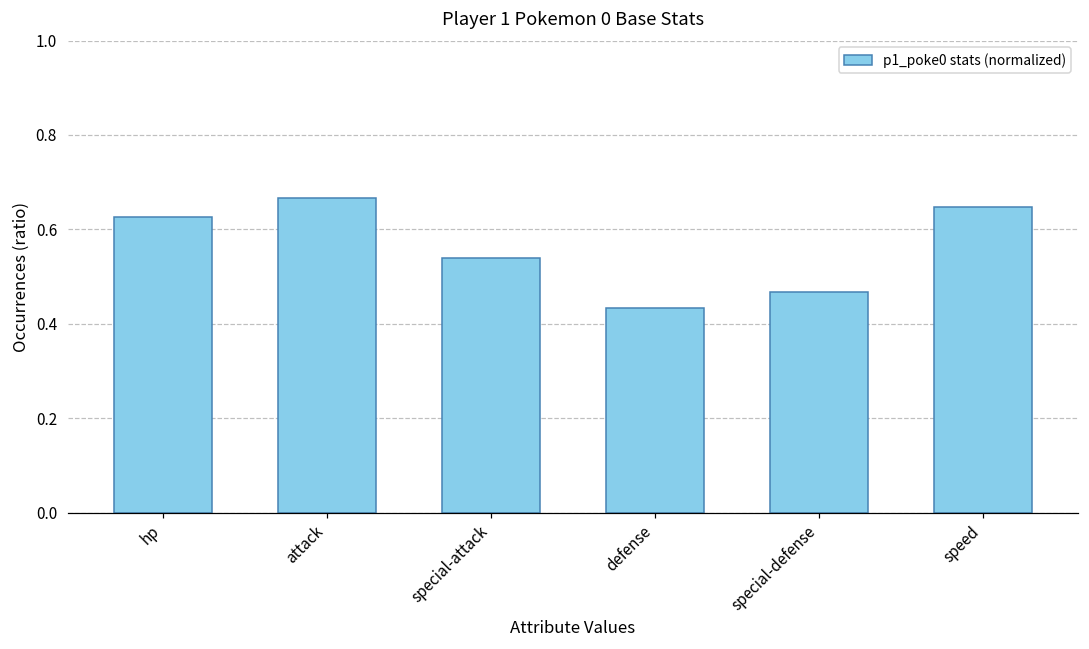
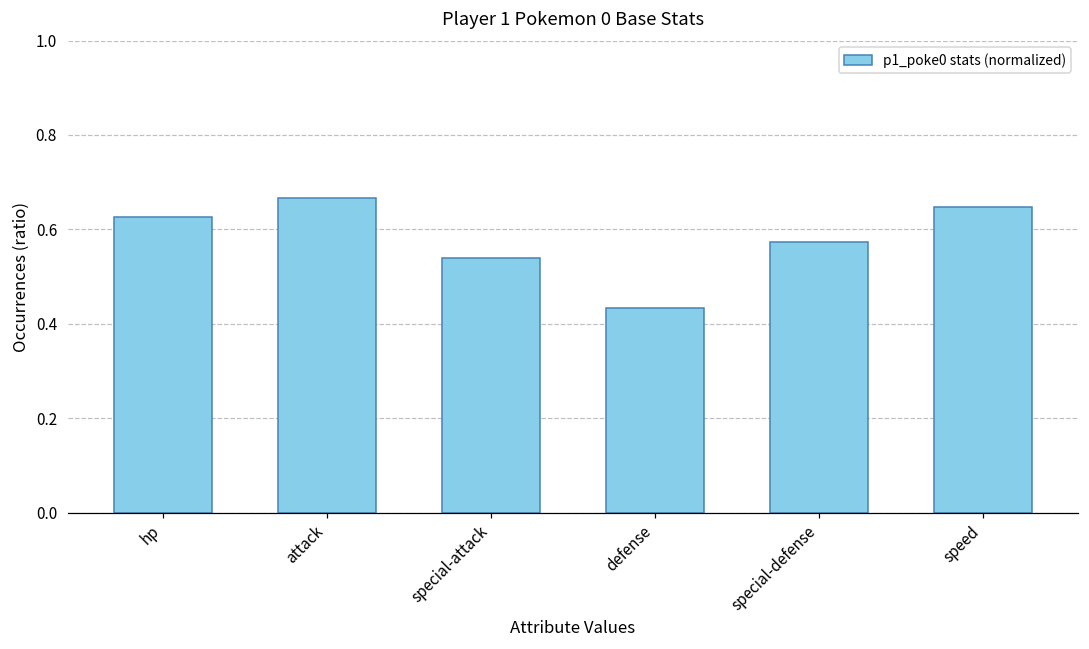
  {
    "hp": 0.63,
    "attack": 0.67,
    "special-attack": 0.54,
    "defense": 0.43,
-   "special-defense": 0.47,
+   "special-defense": 0.57,
    "speed": 0.65
  }
